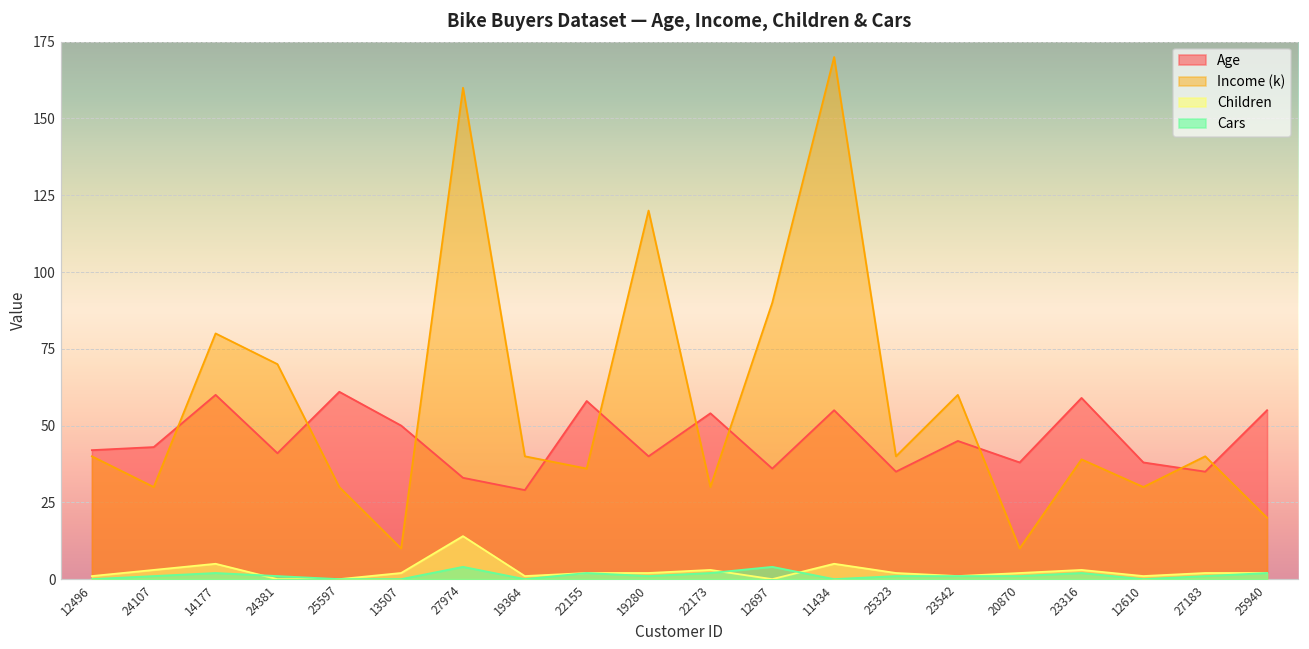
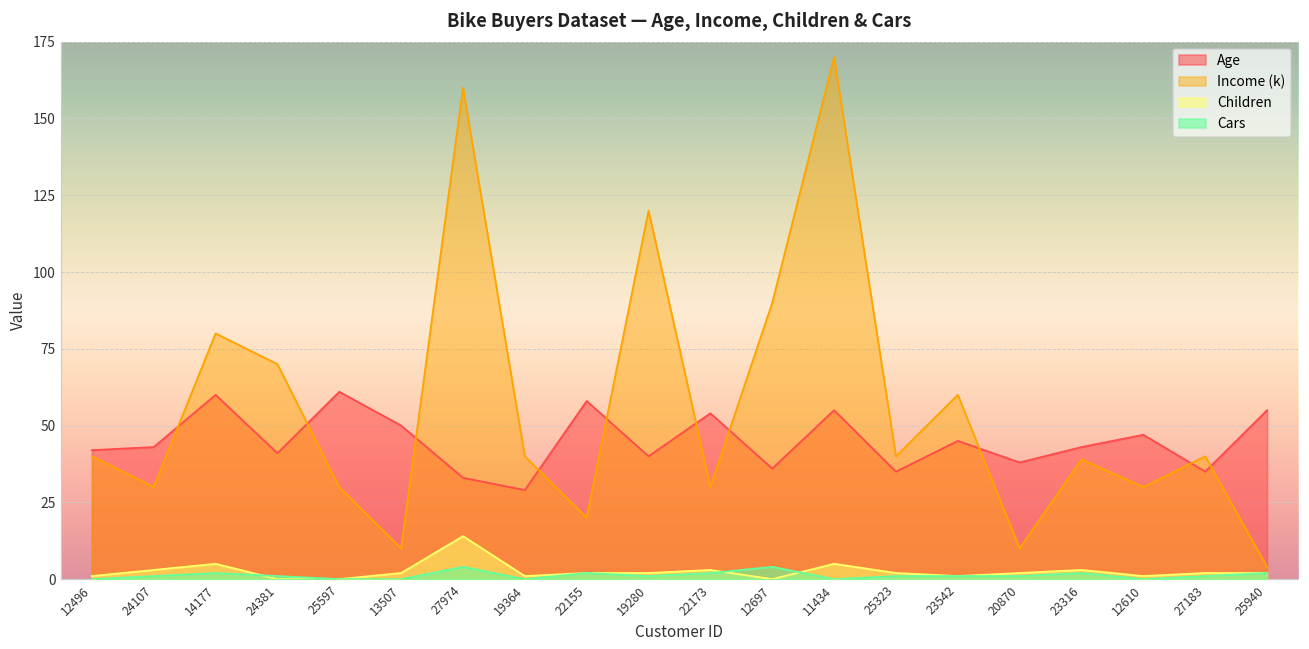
  {
    "Age": {
      "12496": 42,
      "24107": 43,
      "14177": 60,
      "24381": 41,
      "25597": 61,
      "13507": 50,
      "27974": 33,
      "19364": 29,
      "22155": 58,
      "19280": 40,
      "22173": 54,
      "12697": 36,
      "11434": 55,
      "25323": 35,
      "23542": 45,
      "20870": 38,
-     "23316": 59,
-     "12610": 38,
+     "23316": 43,
+     "12610": 47,
      "27183": 35,
      "25940": 55
    },
    "Income (k)": {
      "12496": 40,
      "24107": 30,
      "14177": 80,
      "24381": 70,
      "25597": 30,
      "13507": 10,
      "27974": 160,
      "19364": 40,
-     "22155": 36,
+     "22155": 20,
      "19280": 120,
      "22173": 30,
      "12697": 90,
      "11434": 170,
      "25323": 40,
      "23542": 60,
      "20870": 10,
      "23316": 39,
      "12610": 30,
      "27183": 40,
-     "25940": 20
+     "25940": 4
    },
    "Children": {
      "12496": 1,
      "24107": 3,
      "14177": 5,
      "24381": 0,
      "13507": 2,
      "27974": 14,
      "19364": 1,
      "19280": 2,
      "22173": 3,
      "12697": 0,
      "11434": 5,
      "25323": 2,
      "20870": 2,
      "23316": 3,
      "12610": 1,
      "27183": 2
    },
    "Cars": {
      "12496": 0,
      "24107": 1,
      "14177": 2,
      "24381": 1,
      "13507": 0,
      "27974": 4,
      "19364": 0,
      "19280": 1,
      "22173": 2,
      "12697": 4,
      "11434": 0,
      "25323": 1,
      "20870": 1,
      "23316": 2,
      "12610": 0,
      "27183": 1
    }
  }
